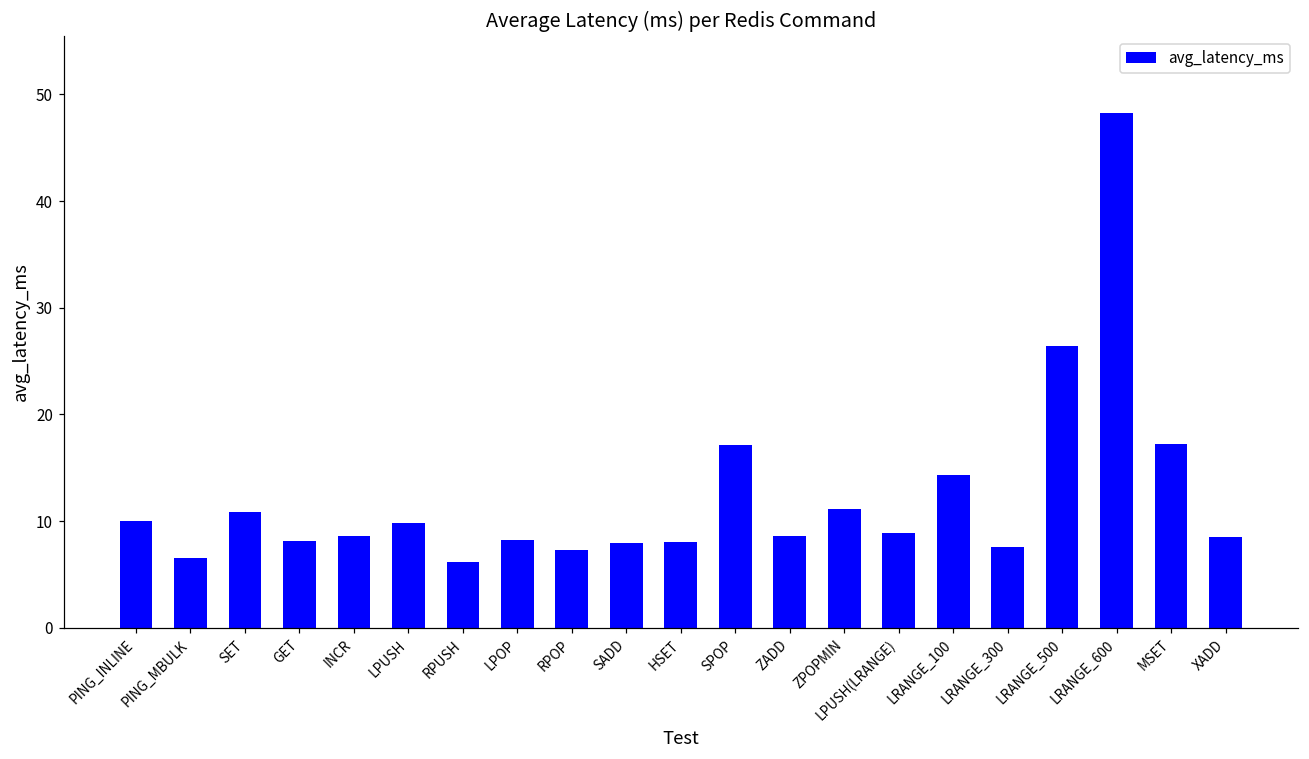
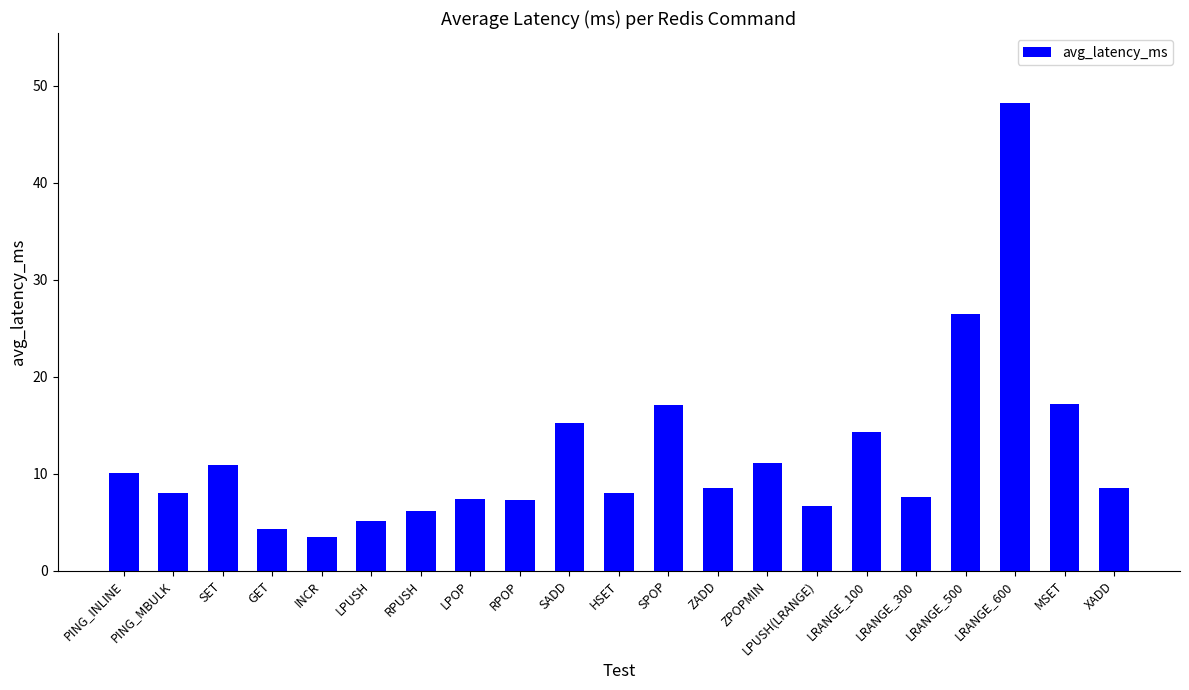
  {
    "PING_INLINE": 10,
-   "PING_MBULK": 7,
+   "PING_MBULK": 8,
    "SET": 11,
-   "GET": 8,
-   "INCR": 9,
-   "LPUSH": 10,
+   "GET": 4,
+   "INCR": 3,
+   "LPUSH": 5,
    "RPUSH": 6,
-   "LPOP": 8,
+   "LPOP": 7,
    "RPOP": 7,
-   "SADD": 8,
+   "SADD": 15,
    "HSET": 8,
    "SPOP": 17,
    "ZADD": 9,
    "ZPOPMIN": 11,
-   "LPUSH(LRANGE)": 9,
+   "LPUSH(LRANGE)": 7,
    "LRANGE_100": 14,
    "LRANGE_300": 8,
    "LRANGE_500": 26,
    "LRANGE_600": 48,
    "MSET": 17,
    "XADD": 8
  }
